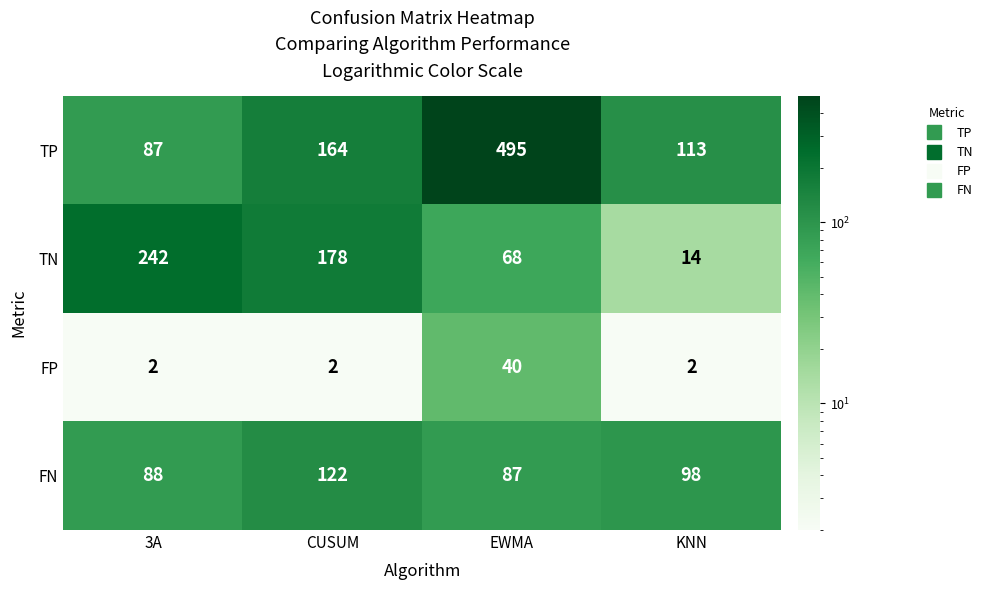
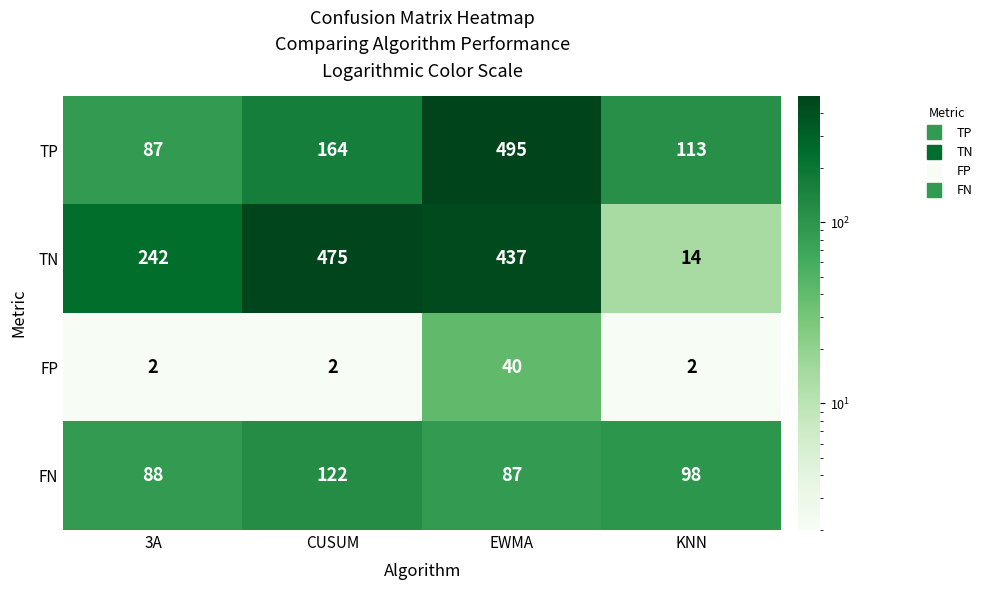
  {
    "TP": {
      "3A": 87,
      "CUSUM": 164,
      "EWMA": 495,
      "KNN": 113
    },
    "TN": {
      "3A": 242,
-     "CUSUM": 178,
-     "EWMA": 68,
+     "CUSUM": 475,
+     "EWMA": 437,
      "KNN": 14
    },
    "FP": {
      "3A": 2,
      "CUSUM": 2,
      "EWMA": 40,
      "KNN": 2
    },
    "FN": {
      "3A": 88,
      "CUSUM": 122,
      "EWMA": 87,
      "KNN": 98
    }
  }
